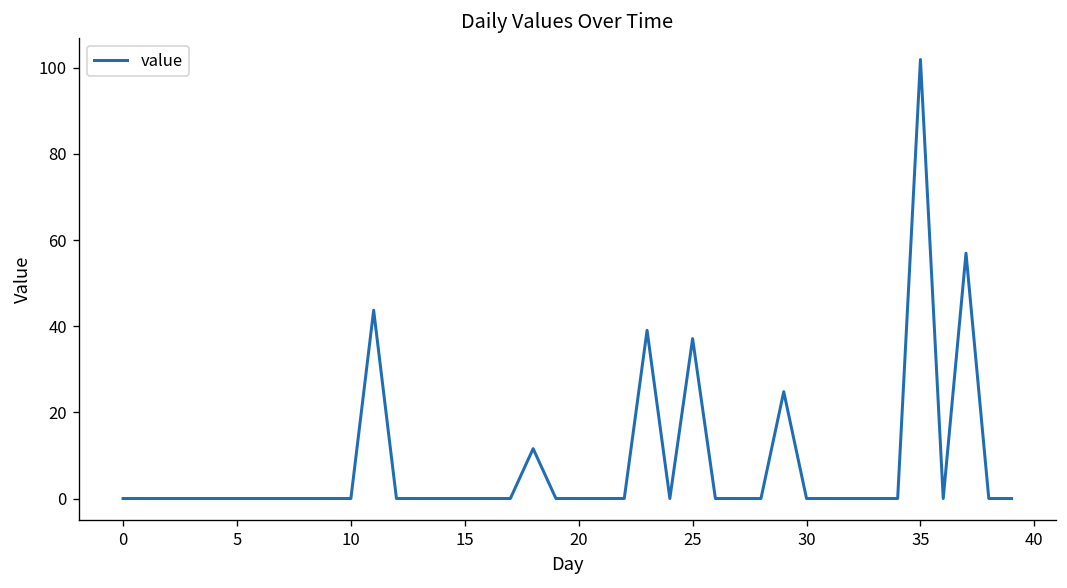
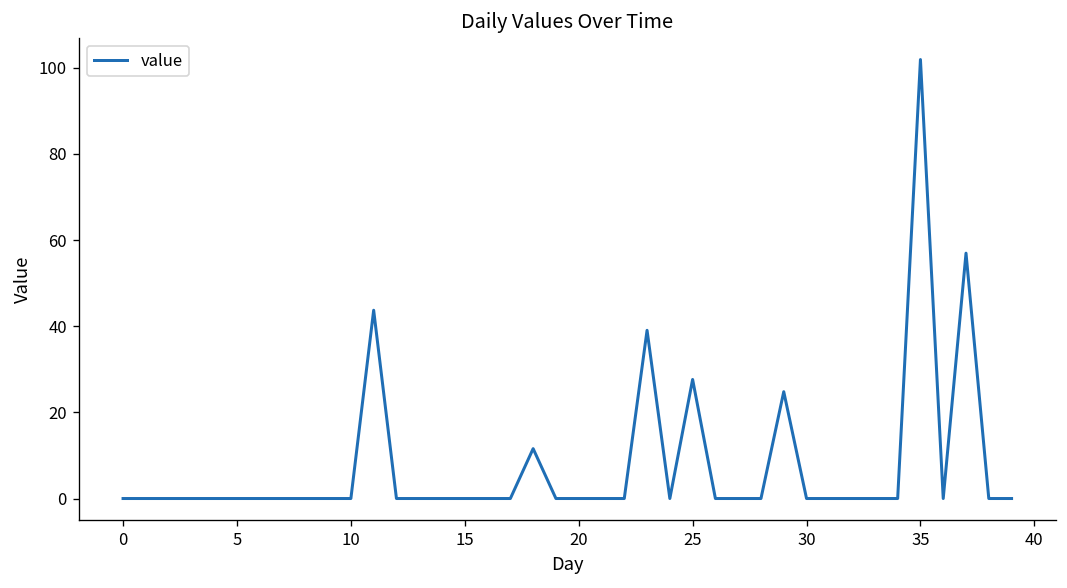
  {
    "0": 0,
    "5": 0,
    "10": 0,
    "15": 0,
    "20": 0,
-   "25": 37,
+   "25": 28,
    "30": 0,
    "35": 102
  }
